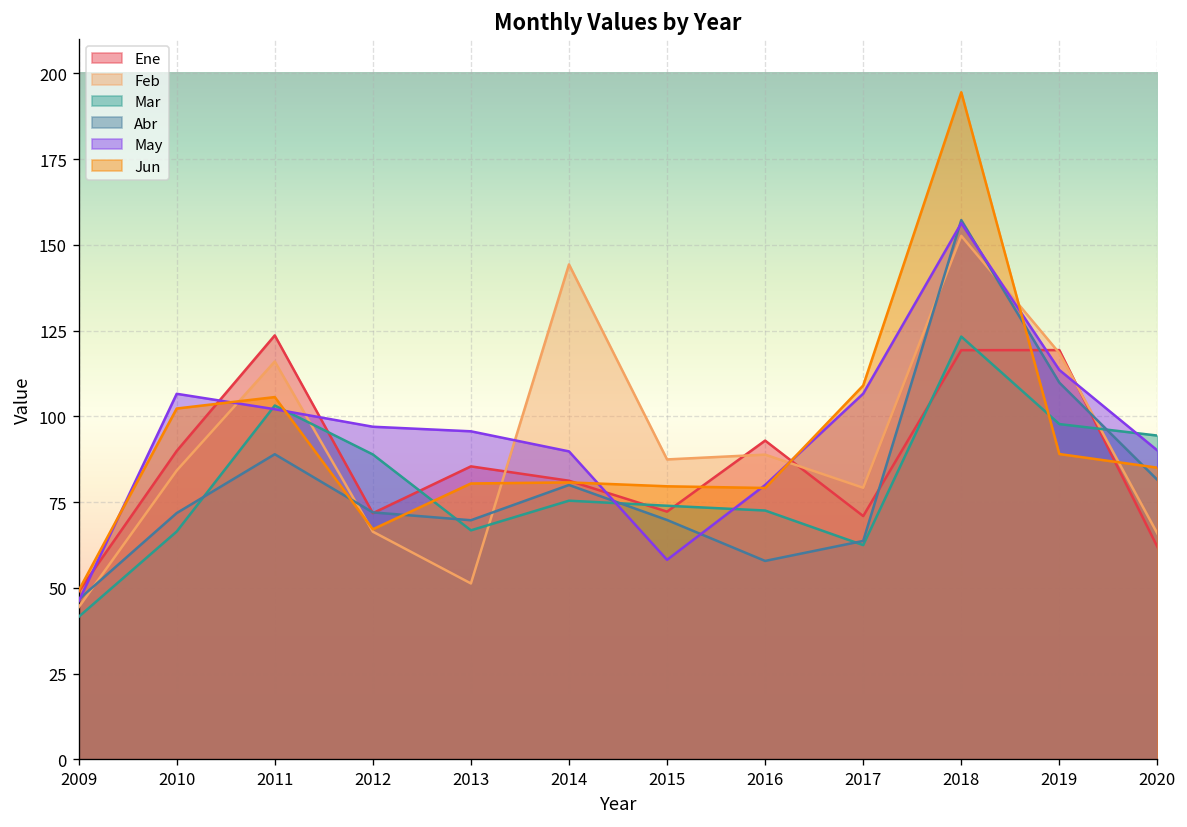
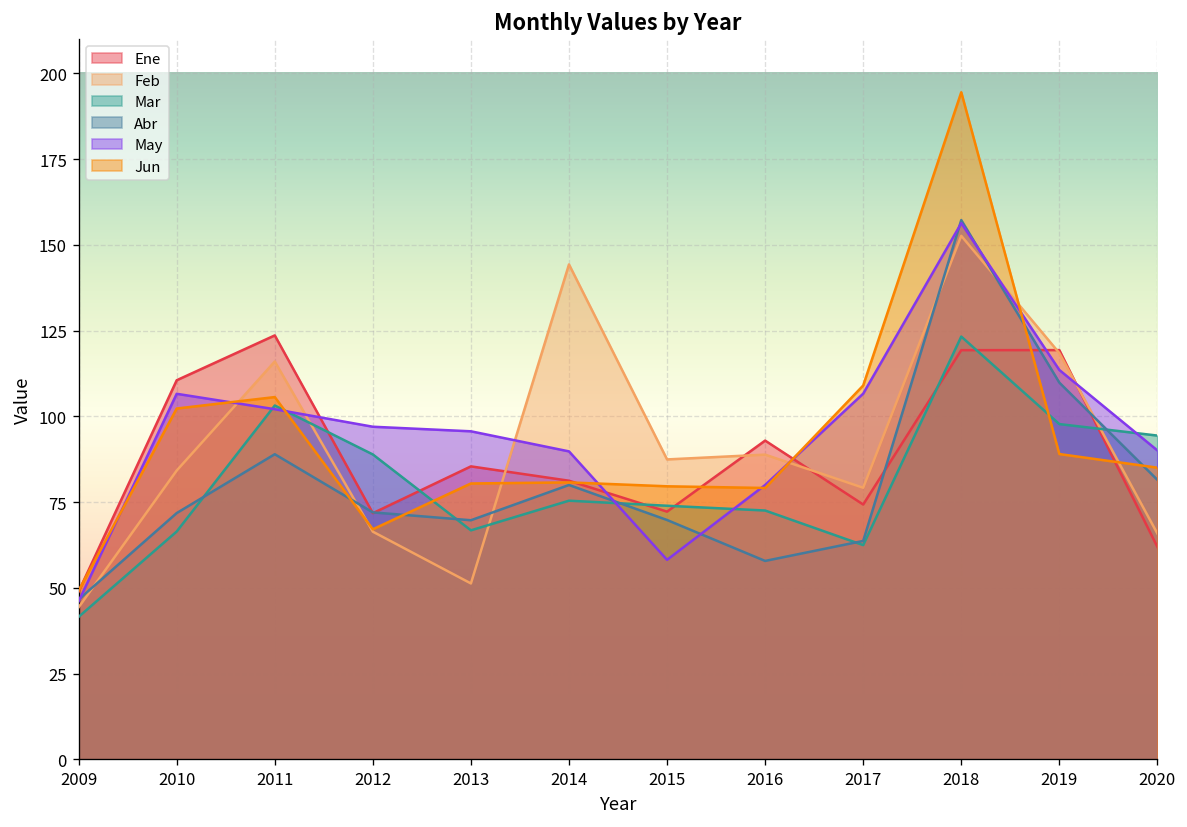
  {
    "Ene": {
-     "2010": 90,
+     "2010": 111,
      "2011": 124,
      "2013": 85,
      "2015": 72,
      "2016": 93,
-     "2017": 71,
+     "2017": 74,
      "2018": 119,
      "2020": 62
    },
    "Feb": {
      "2009": 44,
      "2010": 84,
      "2011": 116,
      "2013": 51,
      "2014": 144,
      "2015": 87,
      "2016": 89,
      "2017": 79,
      "2018": 153,
      "2020": 66
    },
    "May": {
      "2010": 107,
      "2011": 102,
      "2012": 97,
      "2013": 96,
      "2014": 90,
      "2015": 58,
      "2017": 107,
      "2018": 156,
      "2019": 114,
      "2020": 90
    },
    "Jun": {
      "2010": 102,
      "2011": 106,
      "2013": 80,
      "2015": 80,
      "2017": 109,
      "2018": 194,
      "2019": 89,
      "2020": 85
    }
  }
